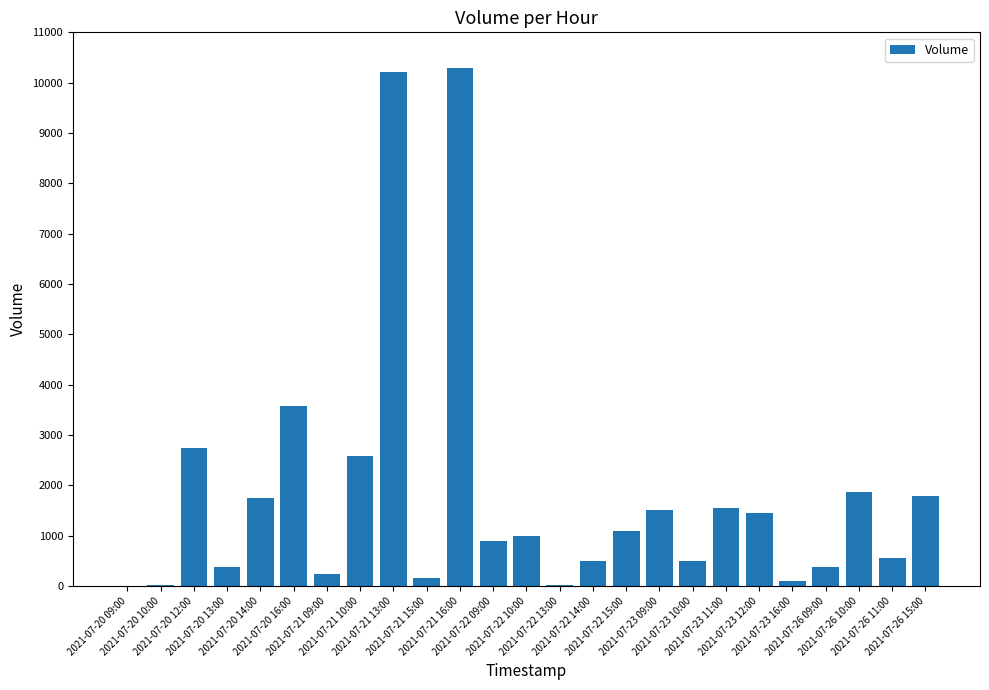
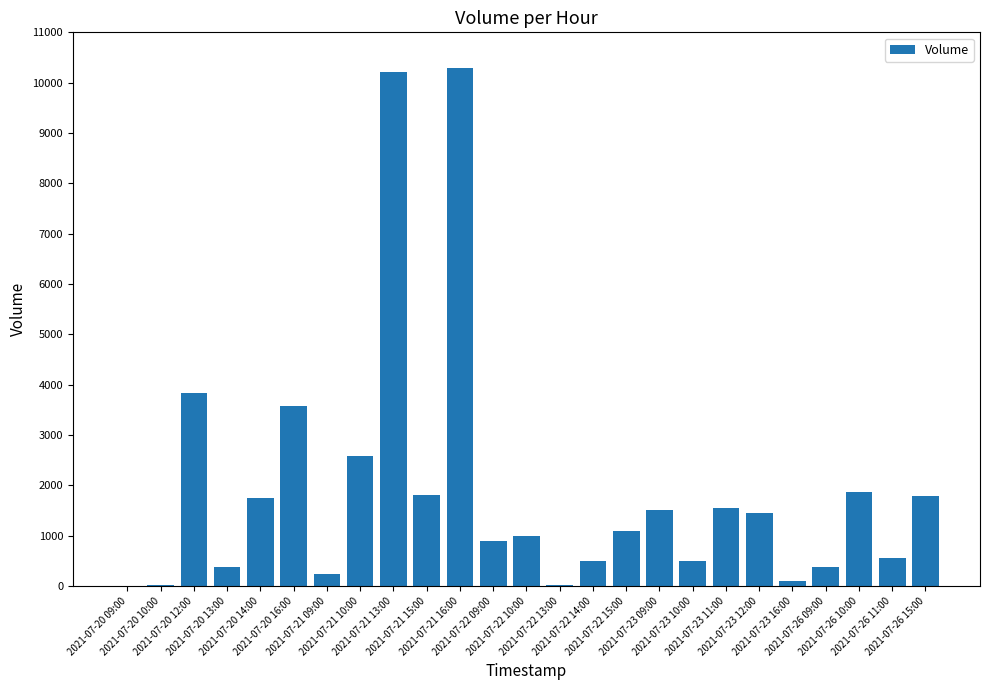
  {
    "2021-07-20 09:00": 0,
-   "2021-07-20 12:00": 2800,
+   "2021-07-20 12:00": 3800,
    "2021-07-20 13:00": 400,
    "2021-07-20 14:00": 1800,
    "2021-07-20 16:00": 3600,
    "2021-07-21 09:00": 200,
    "2021-07-21 10:00": 2600,
    "2021-07-21 13:00": 10200,
-   "2021-07-21 15:00": 200,
+   "2021-07-21 15:00": 1800,
    "2021-07-21 16:00": 10300,
    "2021-07-22 09:00": 900,
    "2021-07-22 10:00": 1000,
    "2021-07-22 14:00": 500,
    "2021-07-22 15:00": 1100,
    "2021-07-23 09:00": 1500,
    "2021-07-23 10:00": 500,
    "2021-07-23 11:00": 1600,
    "2021-07-23 12:00": 1400,
    "2021-07-23 16:00": 100,
    "2021-07-26 09:00": 400,
    "2021-07-26 10:00": 1900,
    "2021-07-26 11:00": 600,
    "2021-07-26 15:00": 1800
  }
